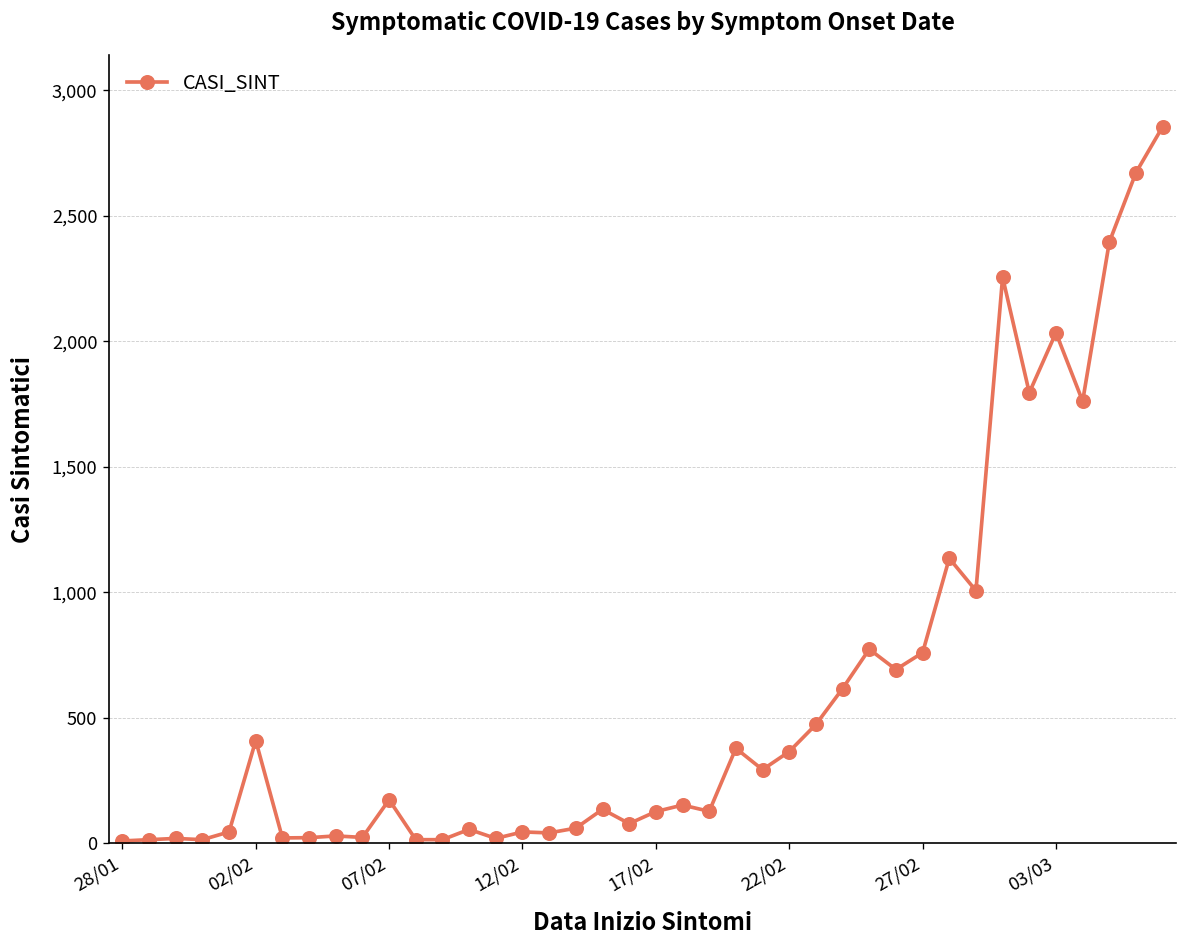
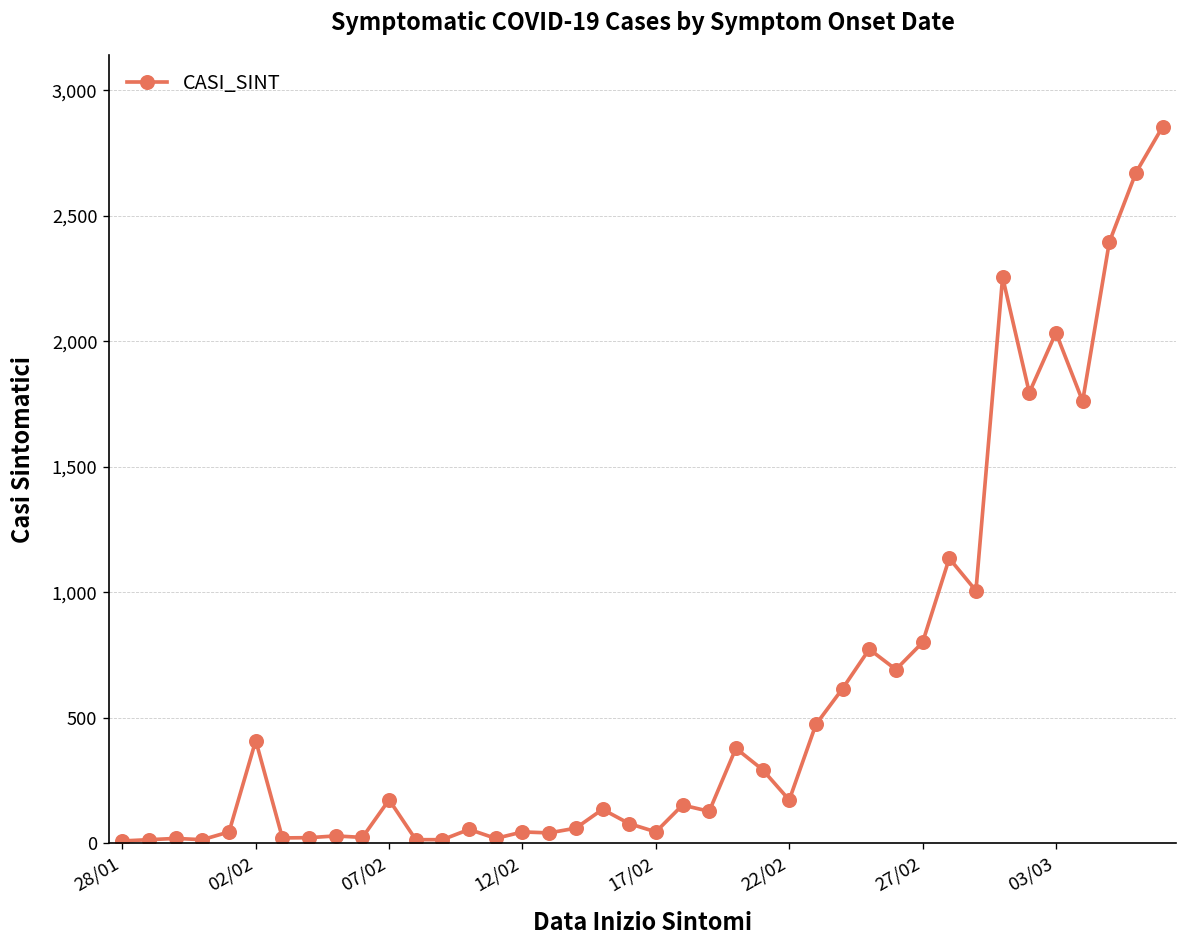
  {
    "28/01": "10",
    "02/02": "410",
    "07/02": "170",
    "12/02": "50",
-   "17/02": "130",
-   "22/02": "370",
-   "27/02": "760",
+   "17/02": "50",
+   "22/02": "170",
+   "27/02": "800",
    "03/03": "2,030"
  }
